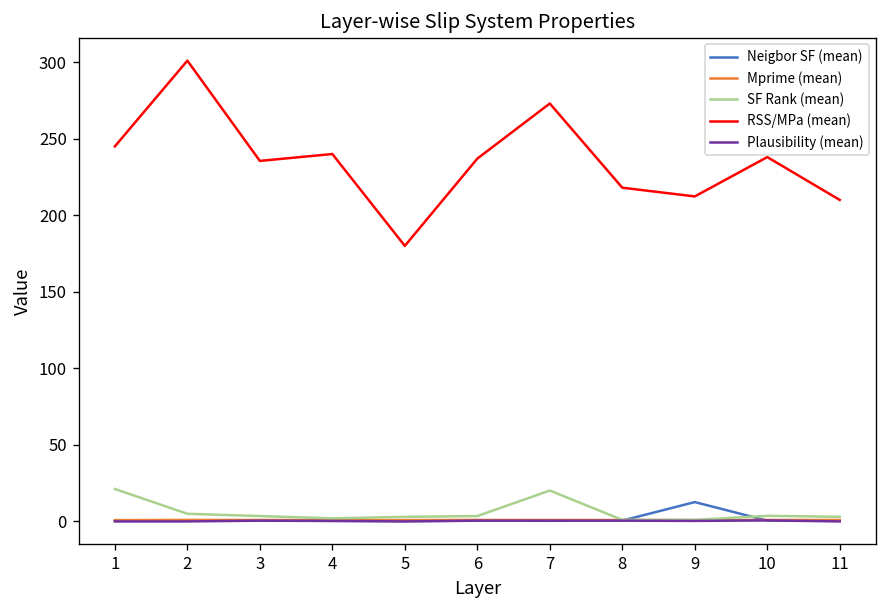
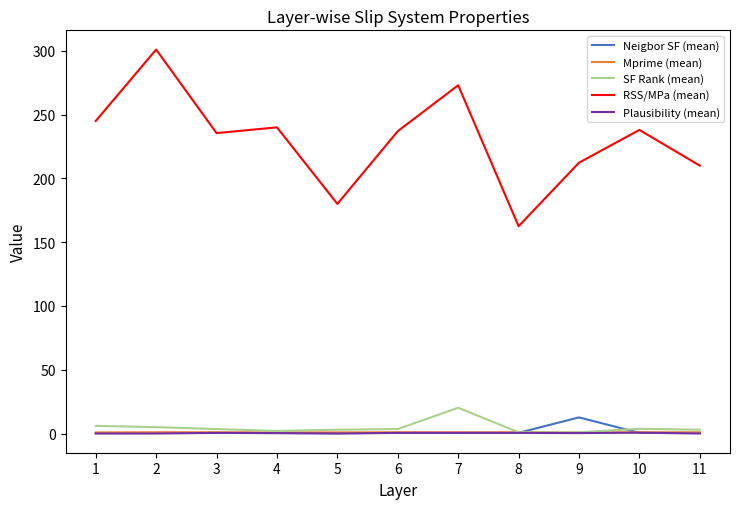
  {
    "Neigbor SF (mean)": {
      "9": 13
    },
    "SF Rank (mean)": {
-     "1": 21,
+     "1": 6,
      "2": 5,
      "3": 4,
      "5": 3,
      "6": 4,
      "7": 20,
      "10": 4,
      "11": 3
    },
    "RSS/MPa (mean)": {
      "1": 245,
      "2": 301,
      "3": 236,
      "4": 240,
      "5": 180,
      "6": 237,
      "7": 273,
-     "8": 218,
+     "8": 163,
      "9": 212,
      "10": 238,
      "11": 210
    }
  }
